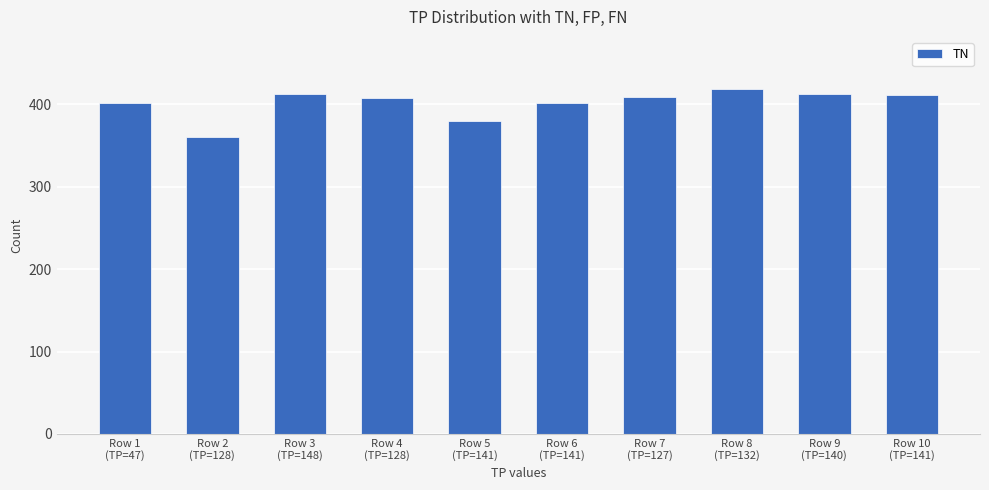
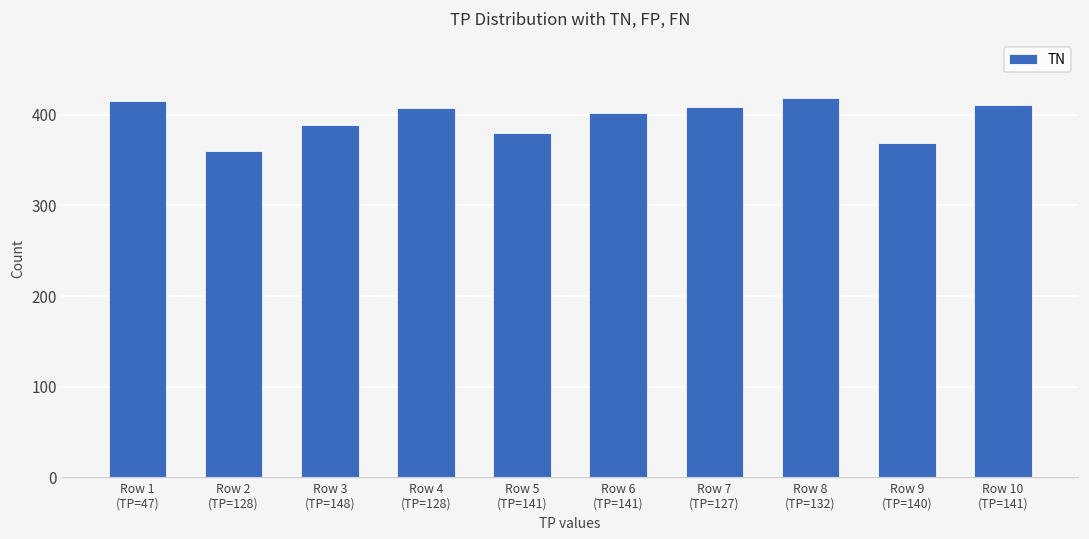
  {
-   "Row 1 (TP=47)": 400,
+   "Row 1 (TP=47)": 420,
    "Row 2 (TP=128)": 360,
-   "Row 3 (TP=148)": 410,
+   "Row 3 (TP=148)": 390,
    "Row 4 (TP=128)": 410,
    "Row 5 (TP=141)": 380,
    "Row 6 (TP=141)": 400,
    "Row 7 (TP=127)": 410,
    "Row 8 (TP=132)": 420,
-   "Row 9 (TP=140)": 410,
+   "Row 9 (TP=140)": 370,
    "Row 10 (TP=141)": 410
  }
